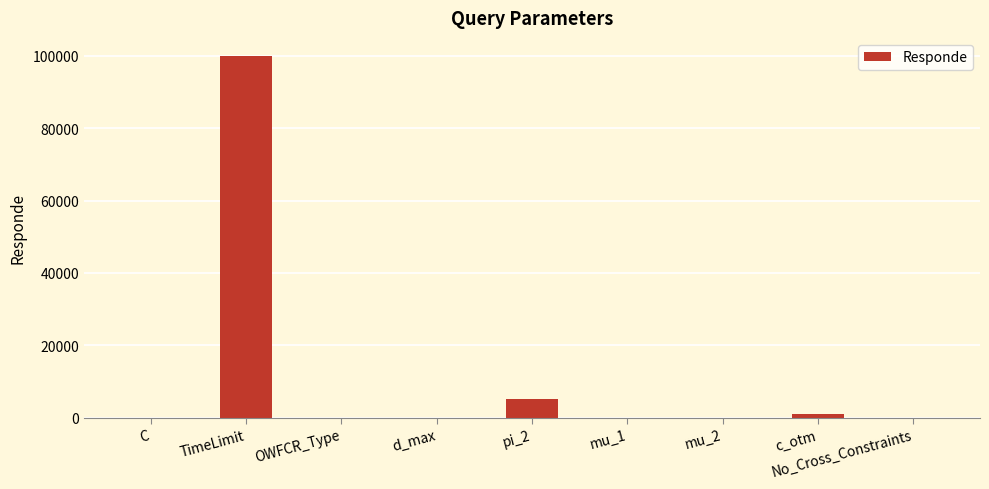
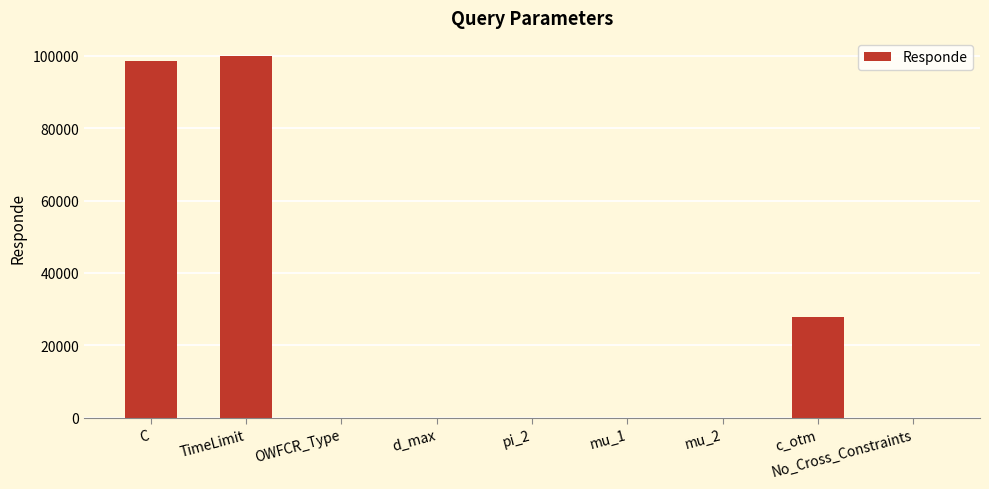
  {
-   "C": 0,
+   "C": 99000,
    "TimeLimit": 100000,
-   "pi_2": 5000,
-   "c_otm": 1000,
+   "pi_2": 0,
+   "c_otm": 28000,
    "No_Cross_Constraints": 0
  }
